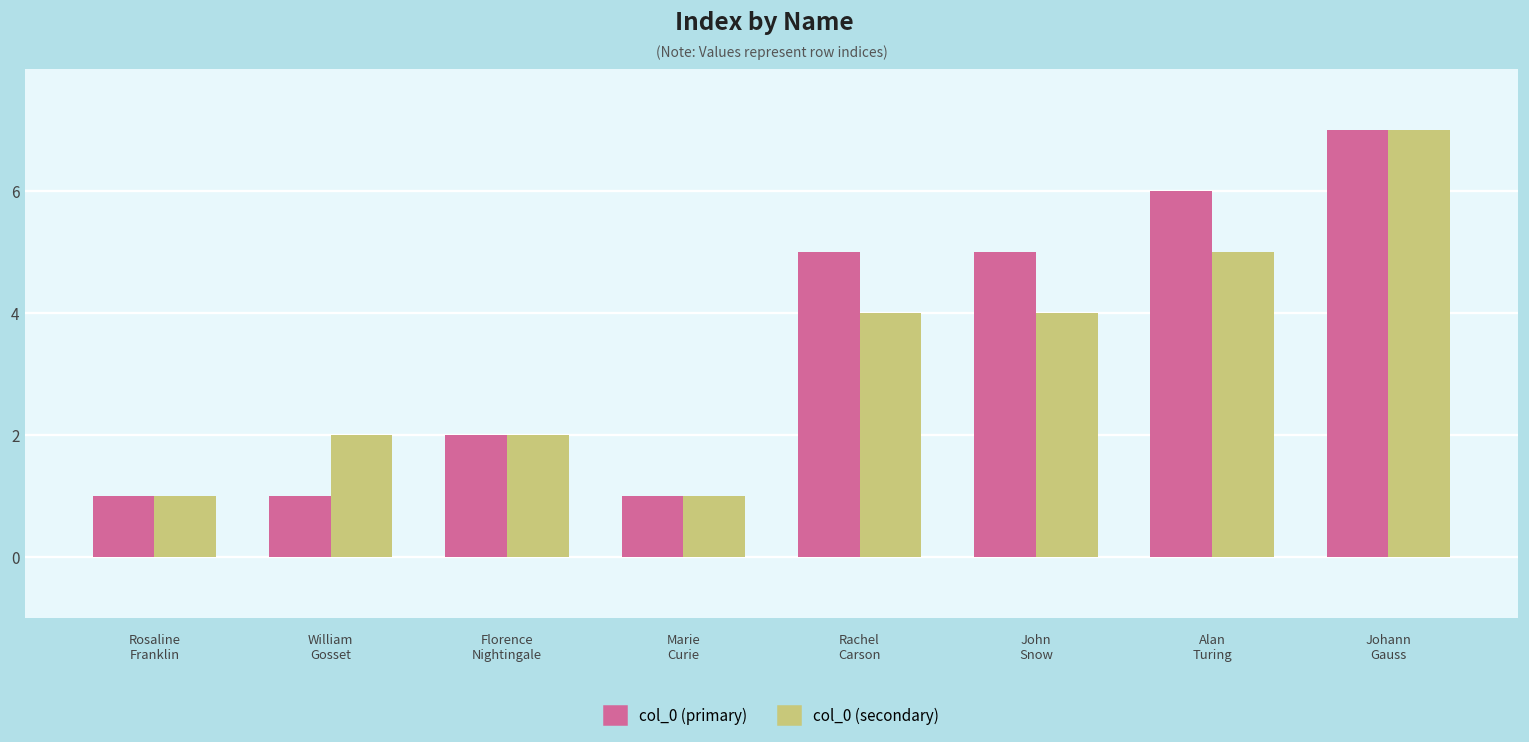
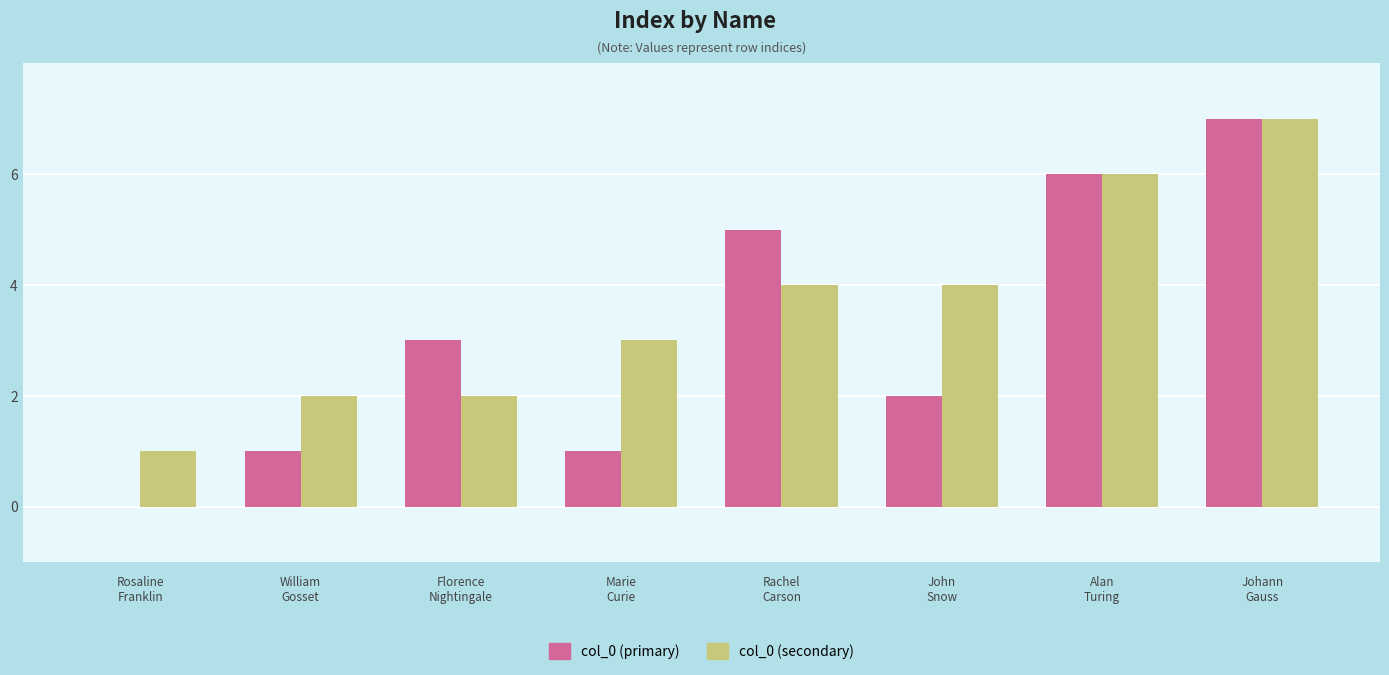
  {
    "col_0 (primary)": {
-     "Rosaline Franklin": 1,
+     "Rosaline Franklin": 0,
      "William Gosset": 1,
-     "Florence Nightingale": 2,
+     "Florence Nightingale": 3,
      "Marie Curie": 1,
      "Rachel Carson": 5,
-     "John Snow": 5,
+     "John Snow": 2,
      "Alan Turing": 6,
      "Johann Gauss": 7
    },
    "col_0 (secondary)": {
      "Rosaline Franklin": 1,
      "William Gosset": 2,
      "Florence Nightingale": 2,
-     "Marie Curie": 1,
+     "Marie Curie": 3,
      "Rachel Carson": 4,
      "John Snow": 4,
-     "Alan Turing": 5,
+     "Alan Turing": 6,
      "Johann Gauss": 7
    }
  }
